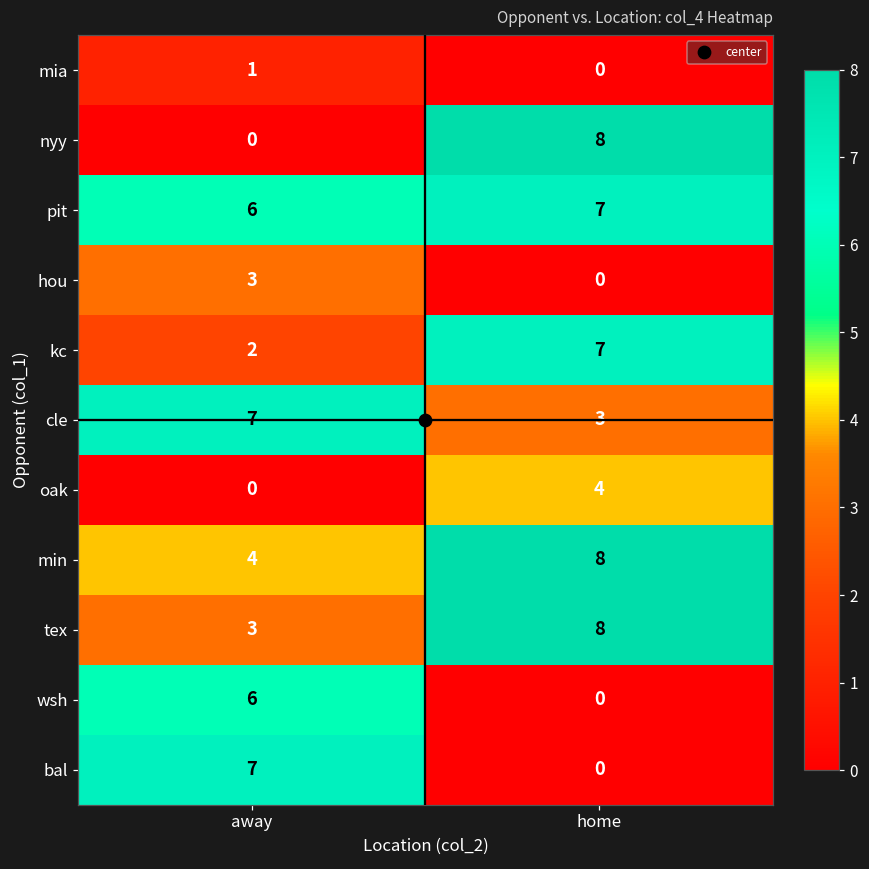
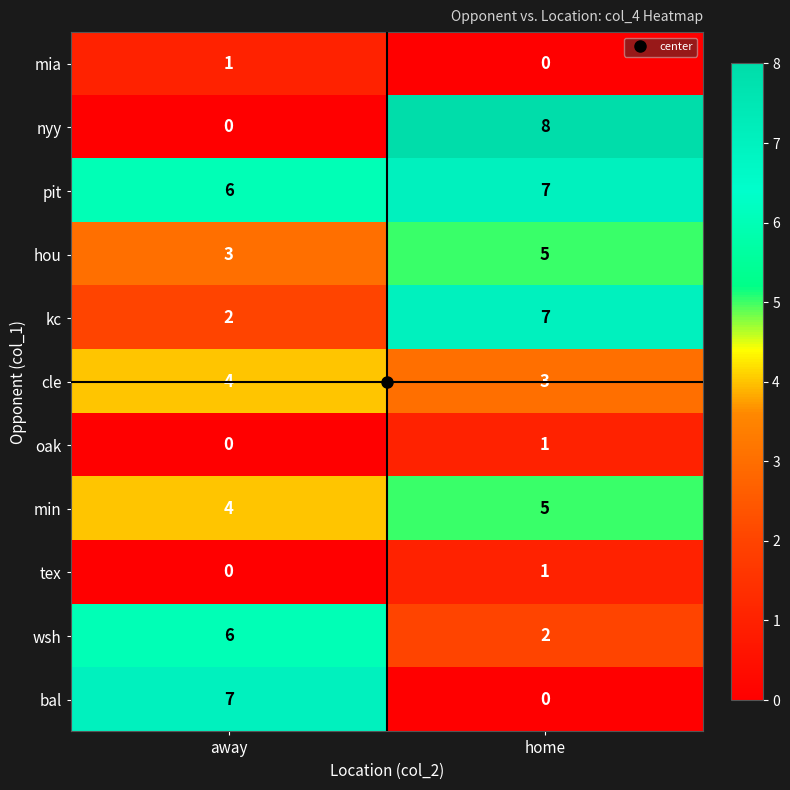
  {
    "mia": {
      "away": 1,
      "home": 0
    },
    "nyy": {
      "away": 0,
      "home": 8
    },
    "pit": {
      "away": 6,
      "home": 7
    },
    "hou": {
      "away": 3,
-     "home": 0
+     "home": 5
    },
    "kc": {
      "away": 2,
      "home": 7
    },
    "cle": {
-     "away": 7,
+     "away": 4,
      "home": 3
    },
    "oak": {
      "away": 0,
-     "home": 4
+     "home": 1
    },
    "min": {
      "away": 4,
-     "home": 8
+     "home": 5
    },
    "tex": {
-     "away": 3,
-     "home": 8
+     "away": 0,
+     "home": 1
    },
    "wsh": {
      "away": 6,
-     "home": 0
+     "home": 2
    },
    "bal": {
      "away": 7,
      "home": 0
    }
  }
